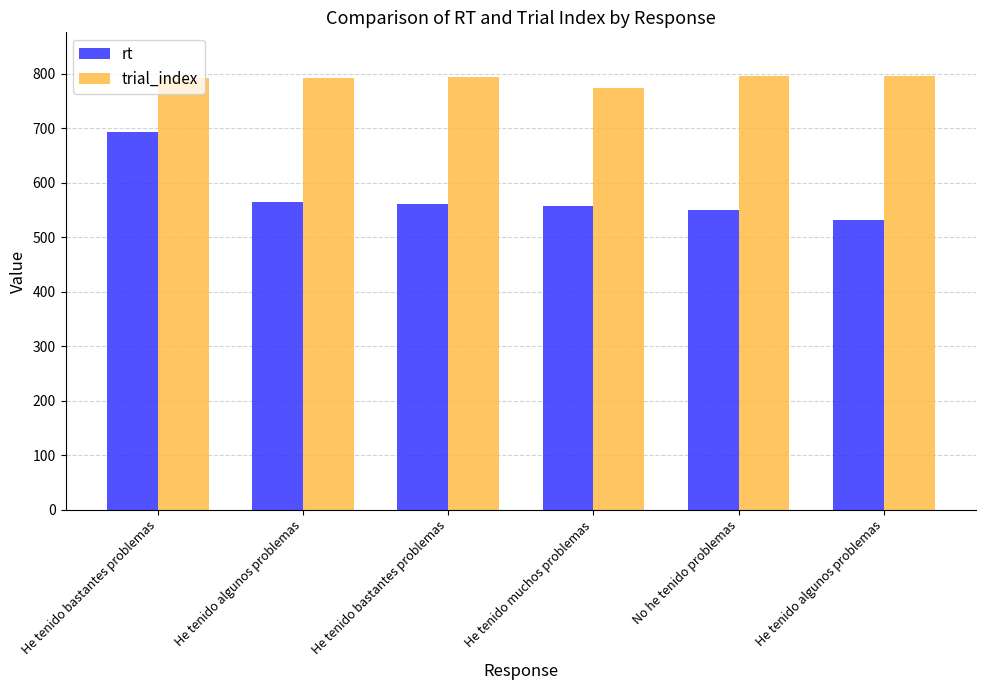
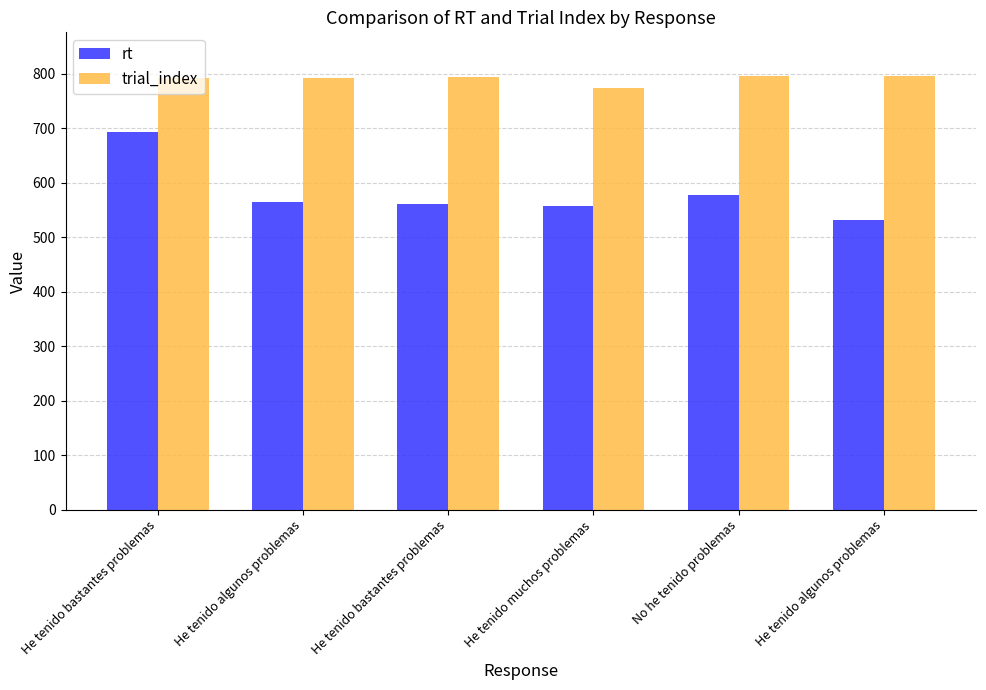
  {
    "rt": {
      "He tenido muchos problemas": 560,
-     "No he tenido problemas": 550
+     "No he tenido problemas": 580
    },
    "trial_index": {
      "He tenido muchos problemas": 770,
      "No he tenido problemas": 800
    }
  }
